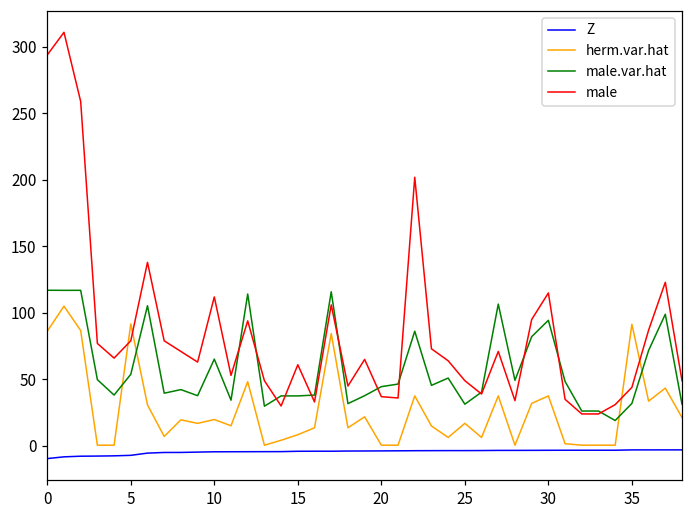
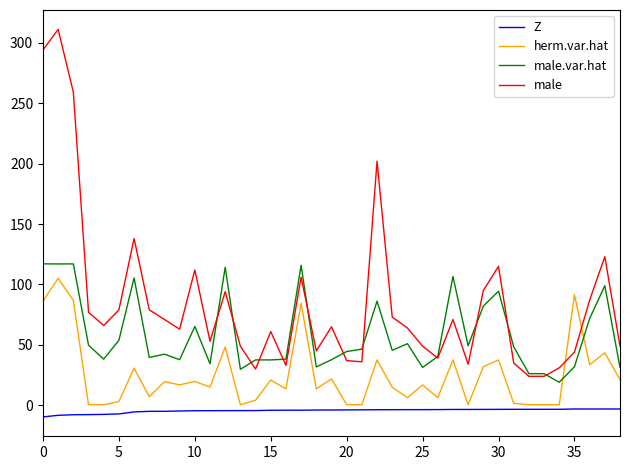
  {
    "Z": {
      "0": -10,
      "5": -7,
      "10": -4,
      "15": -4,
      "20": -4,
      "25": -4,
      "30": -3,
      "35": -3
    },
    "herm.var.hat": {
      "0": 86,
-     "5": 92,
+     "5": 3,
      "10": 20,
-     "15": 8,
+     "15": 21,
      "20": 0,
      "25": 17,
      "30": 38,
      "35": 91
    },
    "male.var.hat": {
      "0": 117,
      "5": 54,
      "10": 65,
      "15": 38,
      "20": 45,
      "25": 31,
      "30": 94,
      "35": 32
    },
    "male": {
      "0": 294,
      "5": 79,
      "10": 112,
      "15": 61,
      "20": 37,
      "25": 49,
      "30": 115,
      "35": 44
    }
  }
